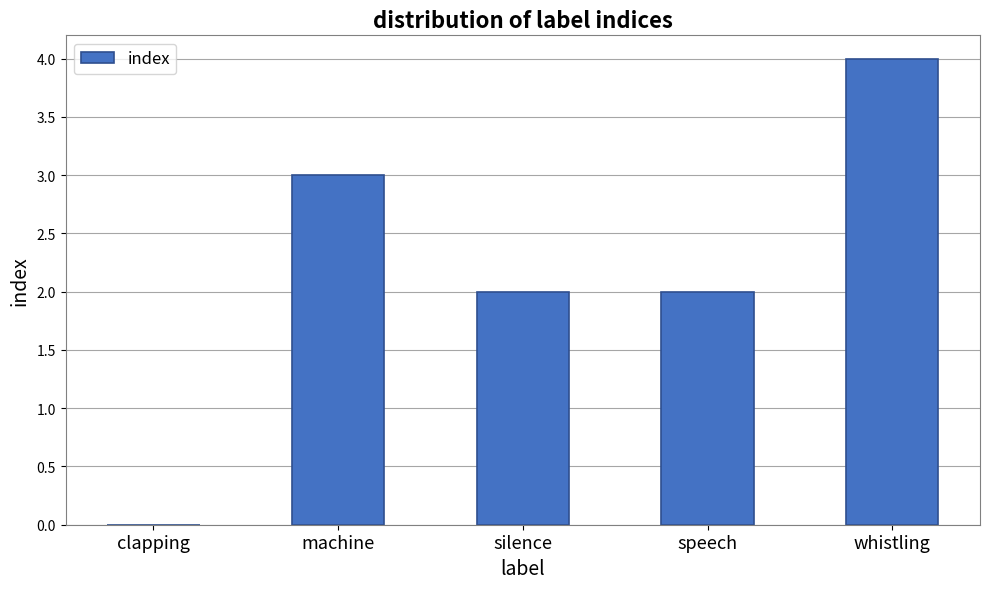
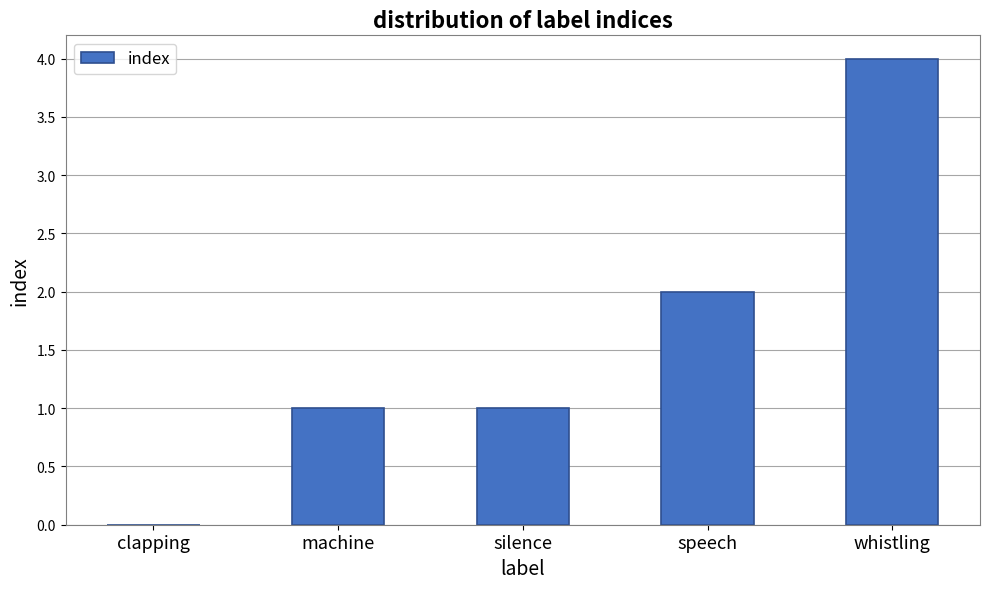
  {
    "clapping": 0,
-   "machine": 3,
-   "silence": 2,
+   "machine": 1,
+   "silence": 1,
    "speech": 2,
    "whistling": 4
  }
